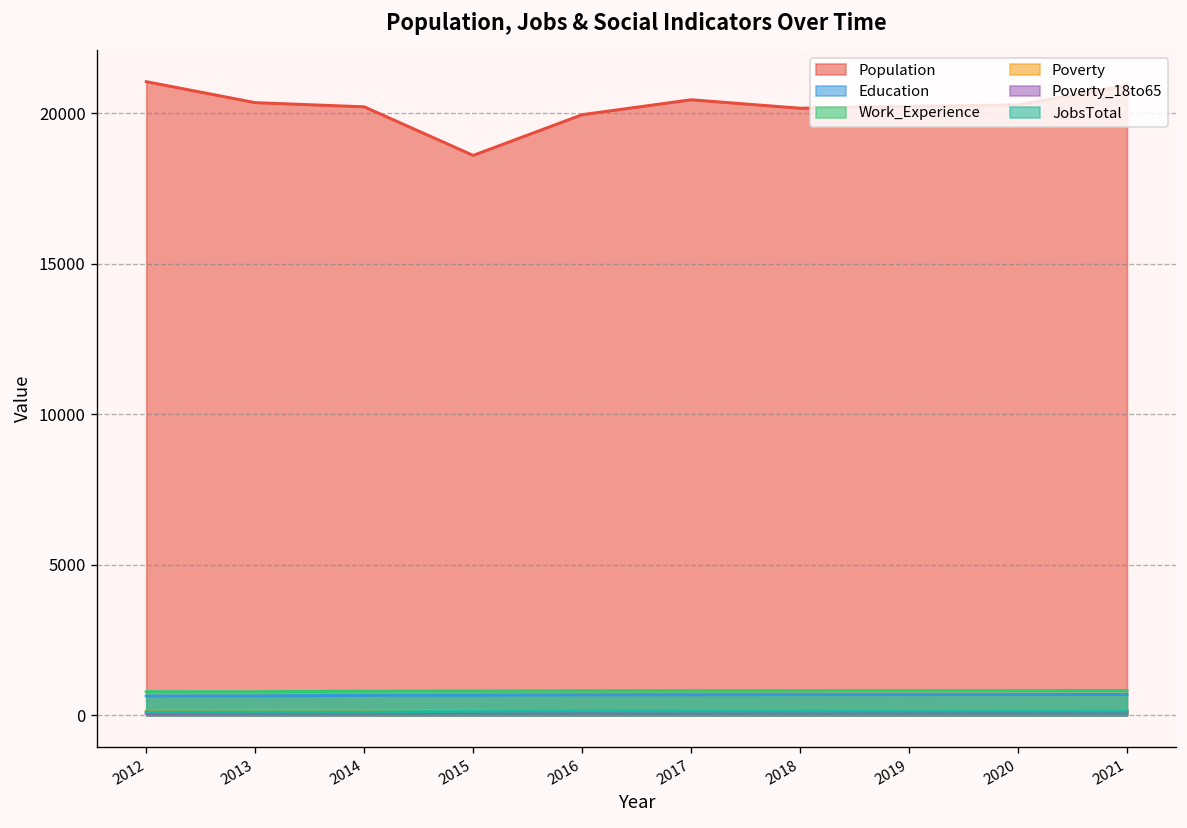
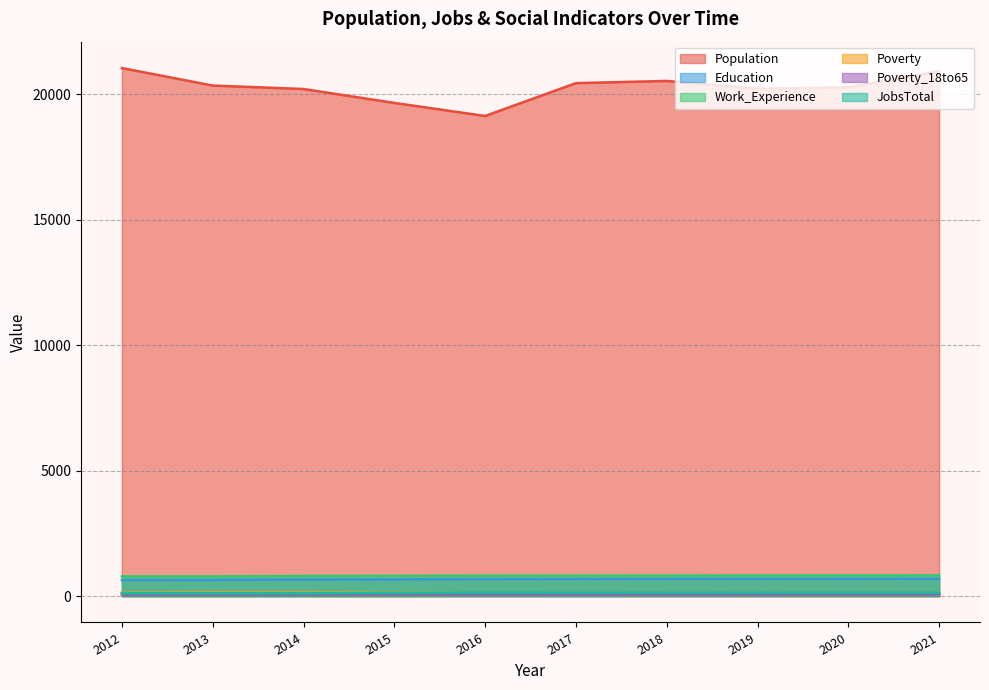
  {
    "Population": {
      "2012": 21100,
      "2013": 20400,
      "2014": 20200,
-     "2015": 18600,
-     "2016": 20000,
+     "2015": 19700,
+     "2016": 19100,
      "2017": 20500,
-     "2018": 20200
+     "2018": 20500
    },
    "Education": {
      "2012": 600,
      "2013": 600,
      "2014": 700,
      "2015": 700,
      "2016": 700,
      "2017": 700,
      "2018": 700,
      "2019": 700,
      "2020": 700,
      "2021": 700
    }
  }
